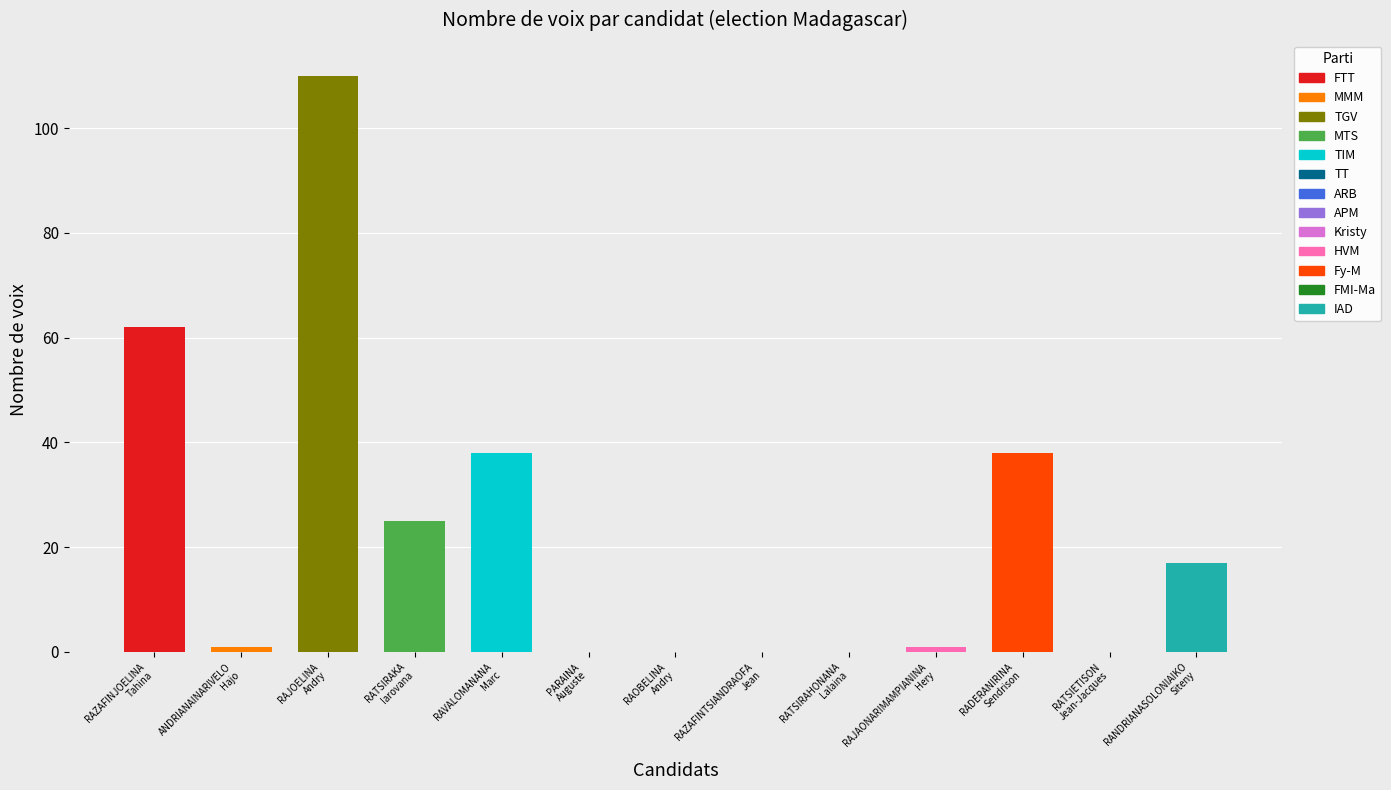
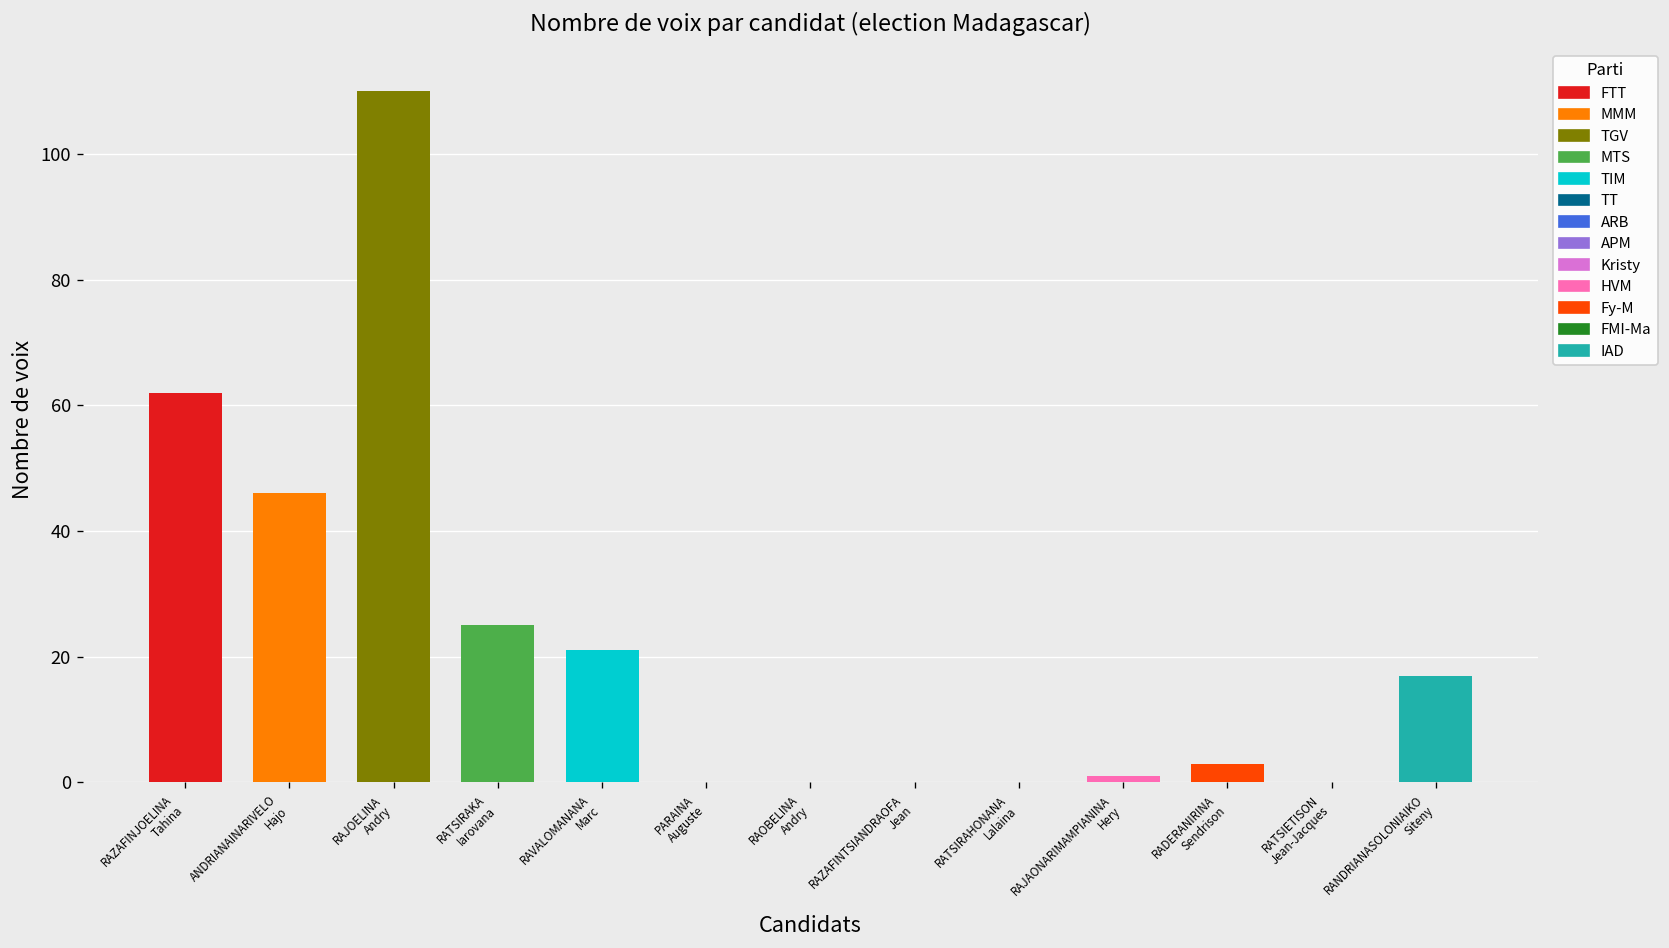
  {
    "RAZAFINJOELINA Tahina": 62,
-   "ANDRIANAINARIVELO Hajo": 1,
+   "ANDRIANAINARIVELO Hajo": 46,
    "RAJOELINA Andry": 110,
    "RATSIRAKA Iarovana": 25,
-   "RAVALOMANANA Marc": 38,
+   "RAVALOMANANA Marc": 21,
    "PARAINA Auguste": 0,
    "RAOBELINA Andry": 0,
    "RAZAFINTSIANDRAOFA Jean": 0,
    "RATSIRAHONANA Lalaina": 0,
    "RAJAONARIMAMPIANINA Hery": 1,
-   "RADERANIRINA Sendrison": 38,
+   "RADERANIRINA Sendrison": 3,
    "RATSIETISON Jean-Jacques": 0,
    "RANDRIANASOLONIAIKO Siteny": 17
  }
